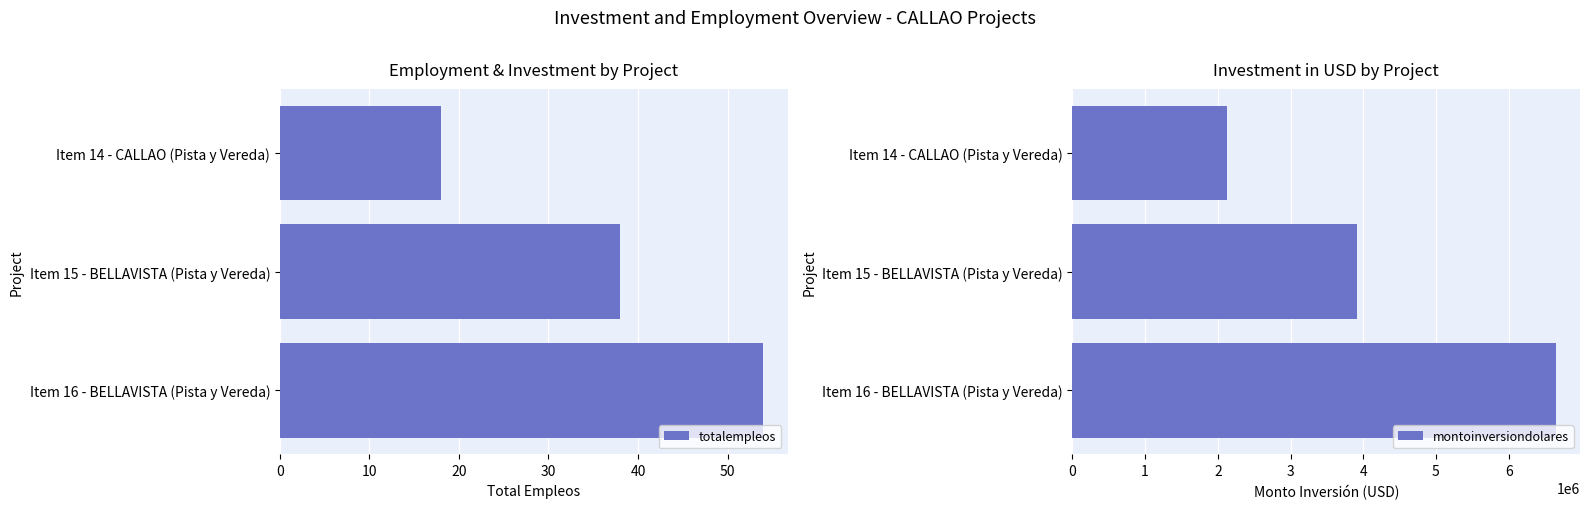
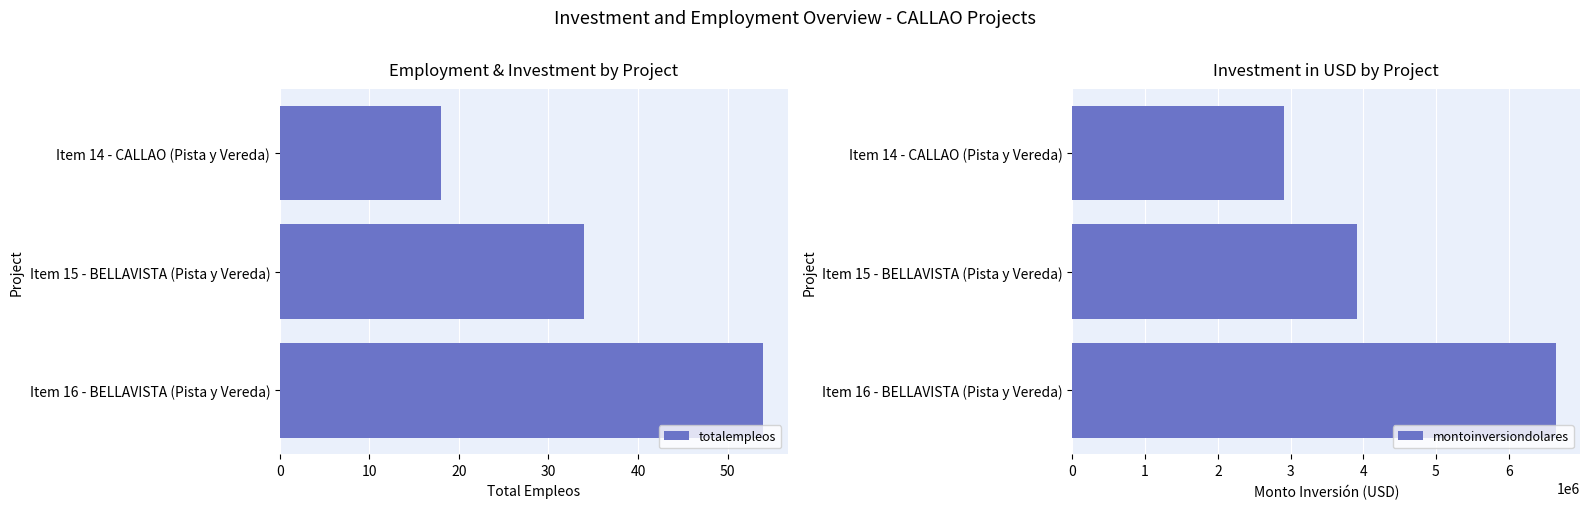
  {
    "Employment & Investment by Project": {
      "Item 14 - CALLAO (Pista y Vereda)": 18,
-     "Item 15 - BELLAVISTA (Pista y Vereda)": 38,
+     "Item 15 - BELLAVISTA (Pista y Vereda)": 34,
      "Item 16 - BELLAVISTA (Pista y Vereda)": 54
    },
    "Investment in USD by Project": {
-     "Item 14 - CALLAO (Pista y Vereda)": 2100000,
+     "Item 14 - CALLAO (Pista y Vereda)": 2900000,
      "Item 15 - BELLAVISTA (Pista y Vereda)": 3900000,
      "Item 16 - BELLAVISTA (Pista y Vereda)": 6600000
    }
  }
